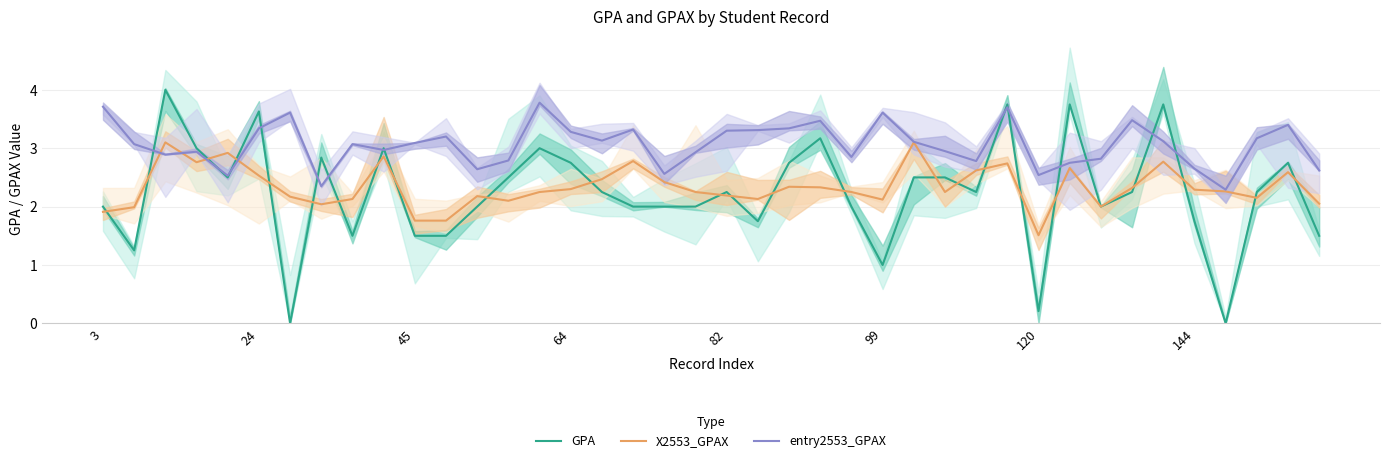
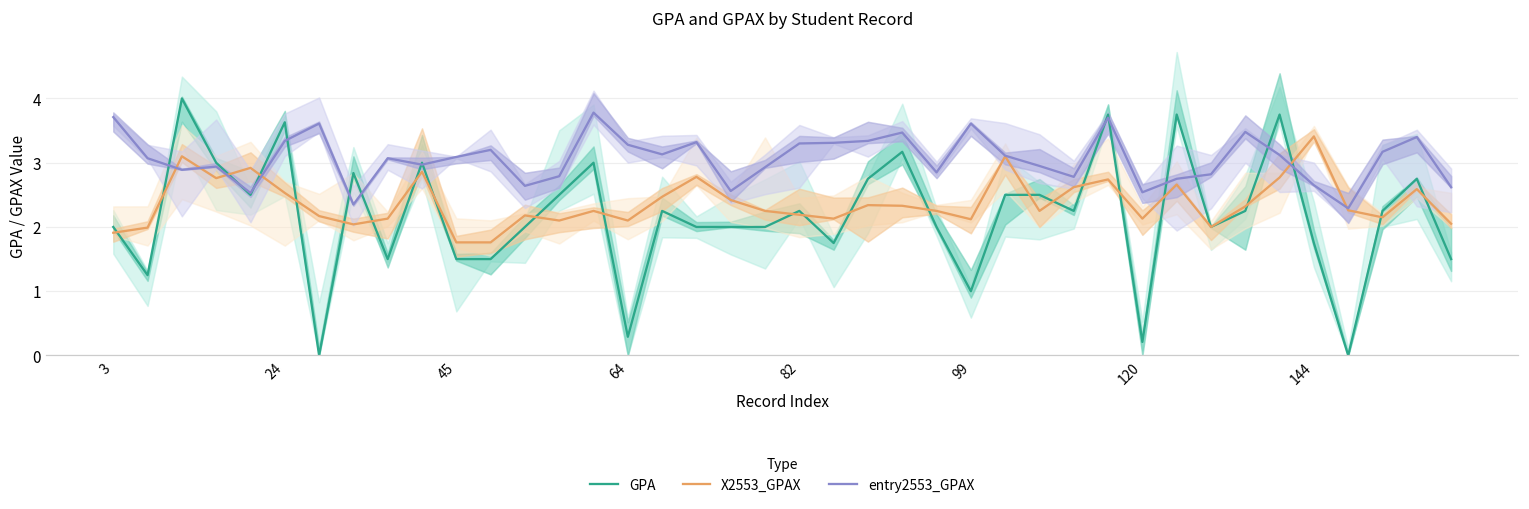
  {
    "GPA": {
      "24": 3.6,
      "45": 1.5,
-     "64": 2.8,
+     "64": 0.3,
      "82": 2.3,
      "99": 1.0,
      "120": 0.2,
      "144": 1.8
    },
    "X2553_GPAX": {
      "3": 1.9,
      "24": 2.5,
-     "64": 2.3,
+     "64": 2.1,
      "82": 2.2,
      "99": 2.1,
-     "120": 1.5,
-     "144": 2.3
+     "120": 2.1,
+     "144": 3.4
    }
  }
